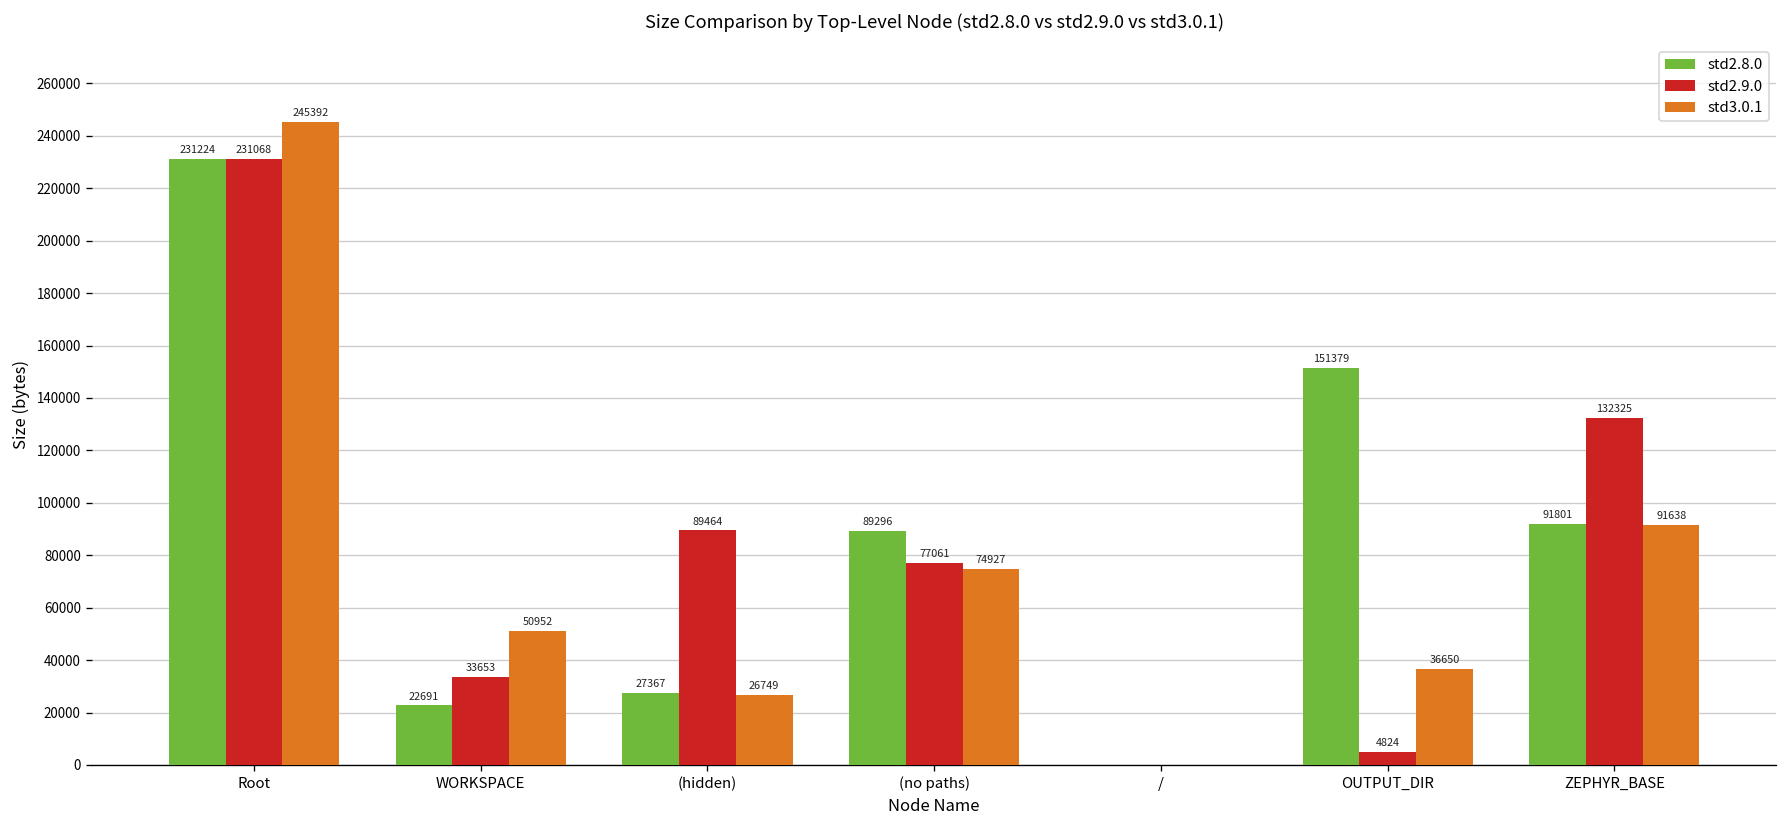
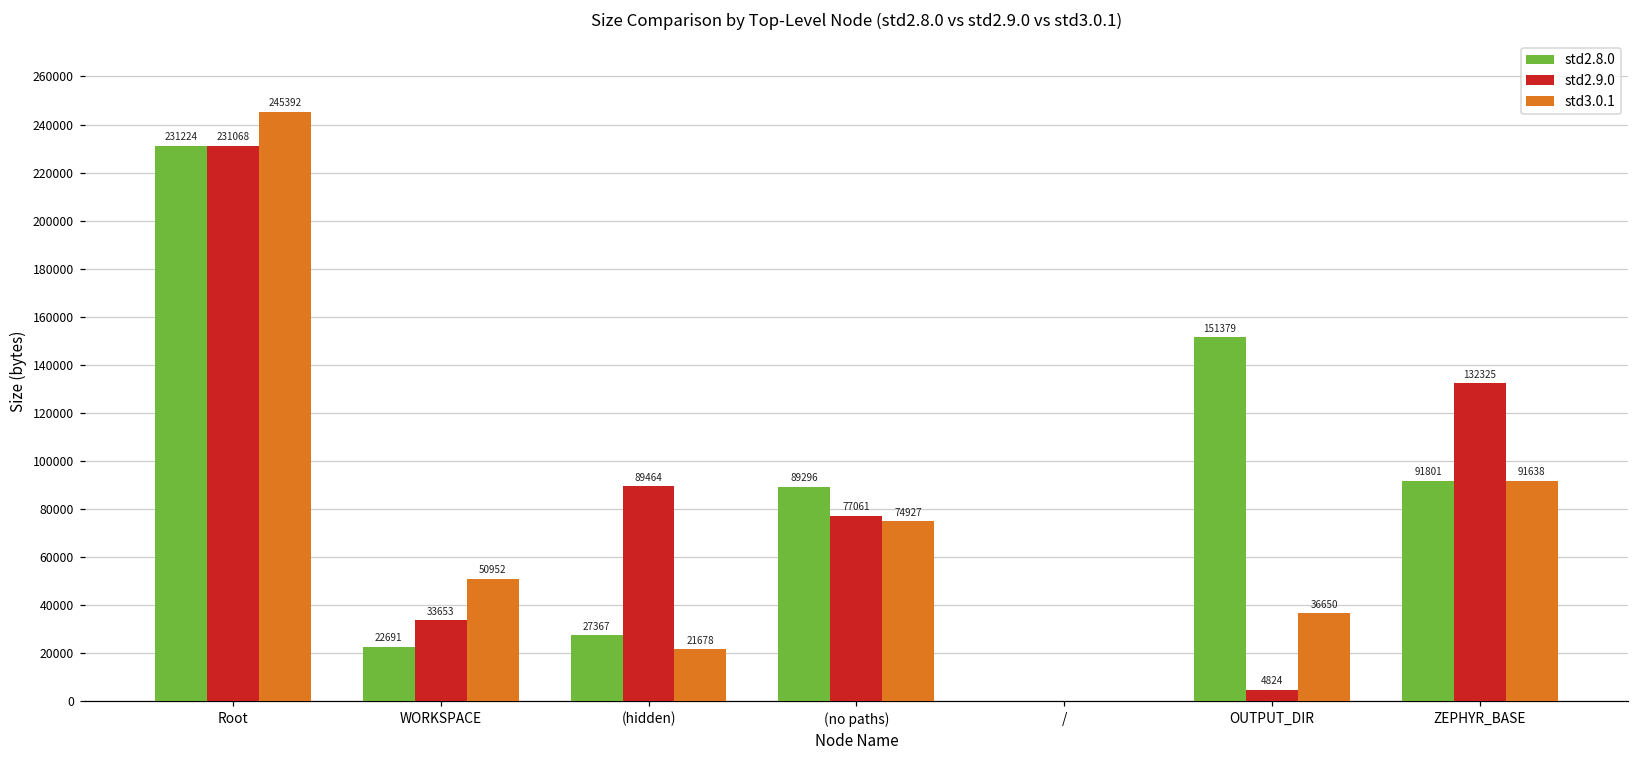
  {
    "std2.8.0": {
      "Root": 231224,
      "WORKSPACE": 22691,
      "(hidden)": 27367,
      "(no paths)": 89296,
      "OUTPUT_DIR": 151379,
      "ZEPHYR_BASE": 91801
    },
    "std2.9.0": {
      "Root": 231068,
      "WORKSPACE": 33653,
      "(hidden)": 89464,
      "(no paths)": 77061,
      "OUTPUT_DIR": 4824,
      "ZEPHYR_BASE": 132325
    },
    "std3.0.1": {
      "Root": 245392,
      "WORKSPACE": 50952,
-     "(hidden)": 26749,
+     "(hidden)": 21678,
      "(no paths)": 74927,
      "OUTPUT_DIR": 36650,
      "ZEPHYR_BASE": 91638
    }
  }
